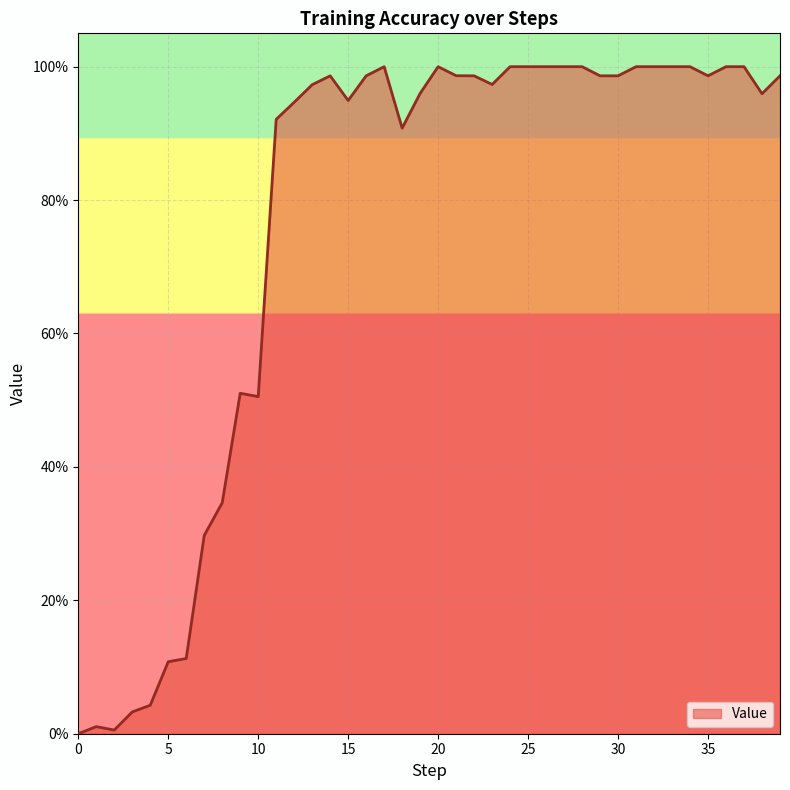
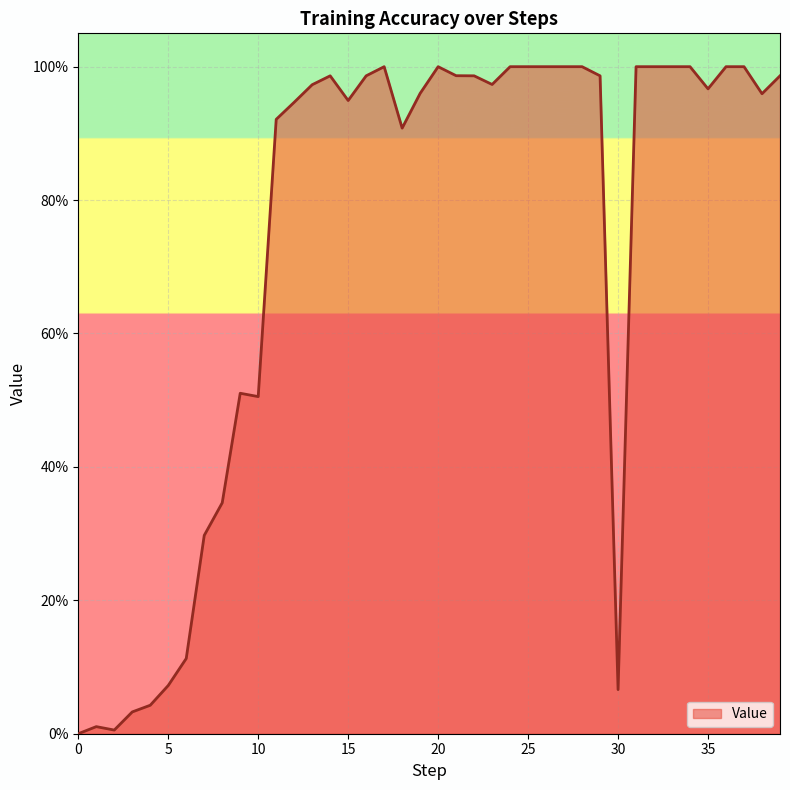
  {
    "0": "0%",
-   "5": "11%",
+   "5": "7%",
    "10": "51%",
    "15": "95%",
    "20": "100%",
    "25": "100%",
-   "30": "99%",
-   "35": "99%"
+   "30": "7%",
+   "35": "97%"
  }
